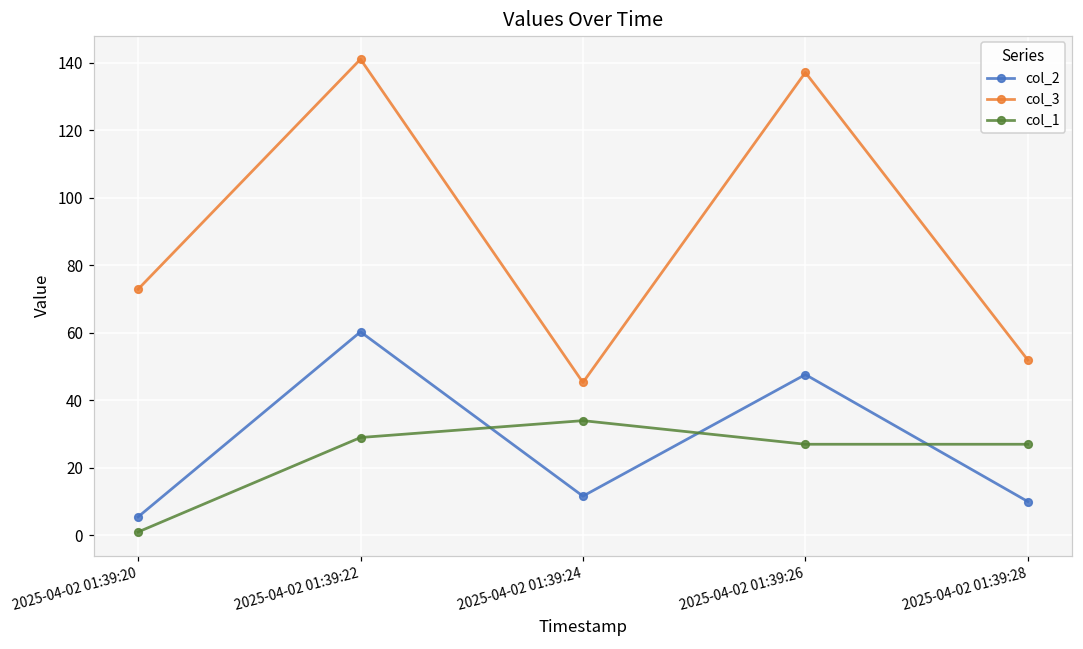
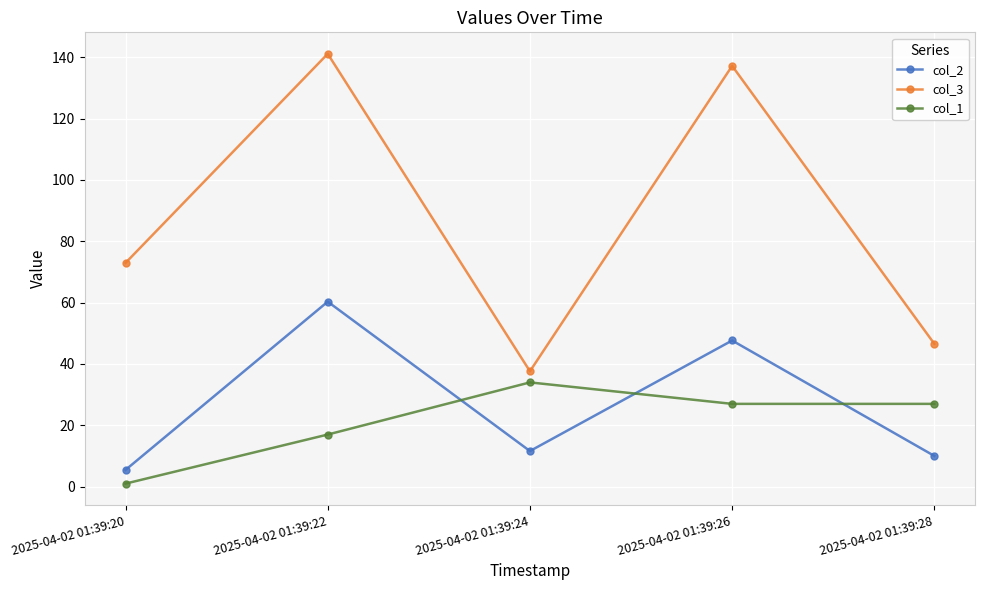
  {
    "col_2": {
      "2025-04-02 01:39:20": 5,
      "2025-04-02 01:39:22": 60,
      "2025-04-02 01:39:24": 12,
      "2025-04-02 01:39:26": 48,
      "2025-04-02 01:39:28": 10
    },
    "col_3": {
      "2025-04-02 01:39:20": 73,
      "2025-04-02 01:39:22": 141,
-     "2025-04-02 01:39:24": 45,
+     "2025-04-02 01:39:24": 38,
      "2025-04-02 01:39:26": 137,
-     "2025-04-02 01:39:28": 52
+     "2025-04-02 01:39:28": 47
    },
    "col_1": {
      "2025-04-02 01:39:20": 1,
-     "2025-04-02 01:39:22": 29,
+     "2025-04-02 01:39:22": 17,
      "2025-04-02 01:39:24": 34,
      "2025-04-02 01:39:26": 27,
      "2025-04-02 01:39:28": 27
    }
  }
